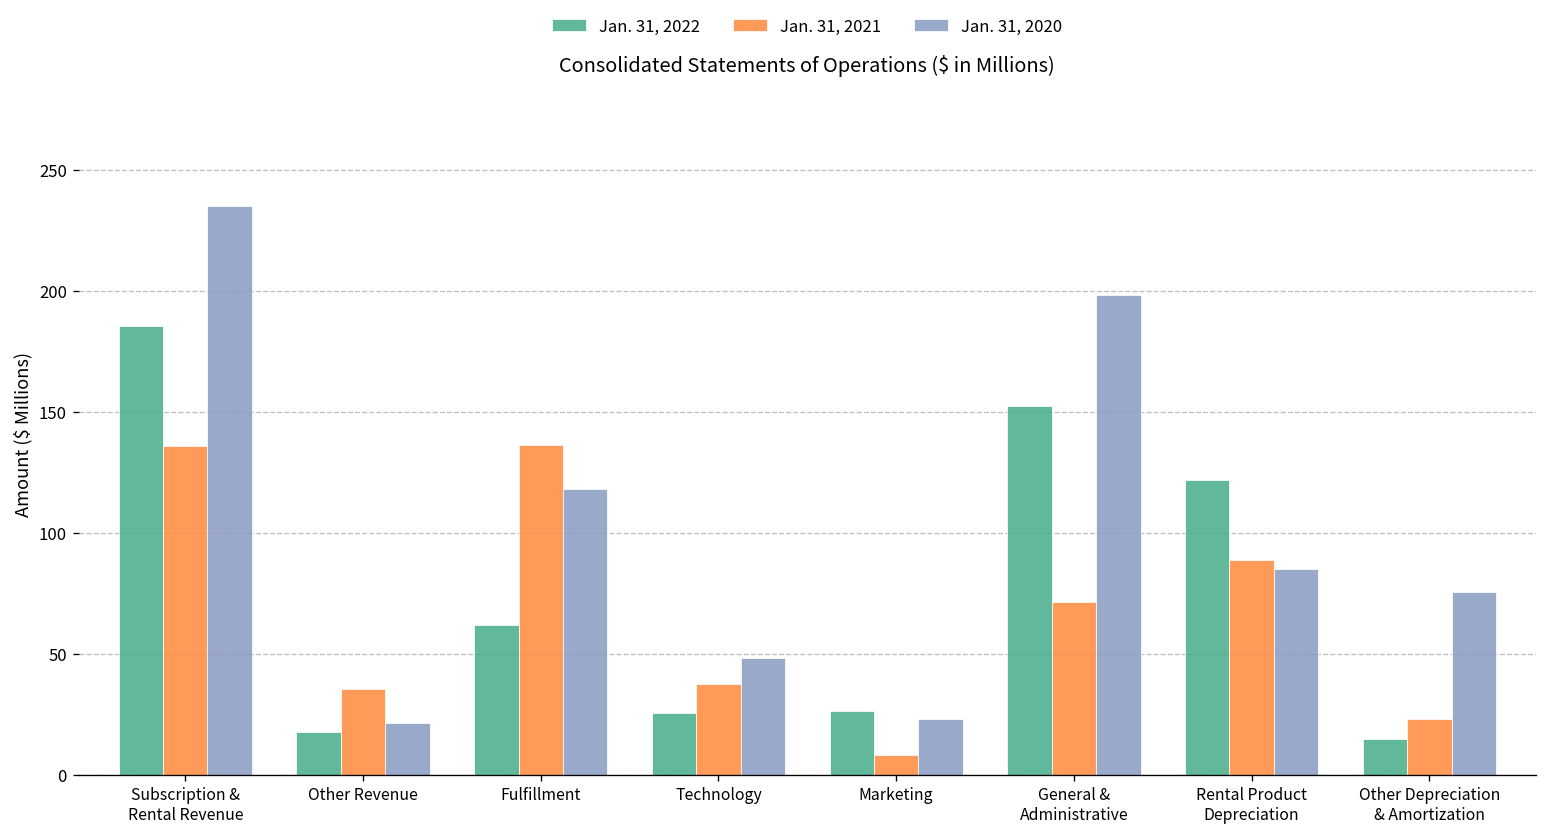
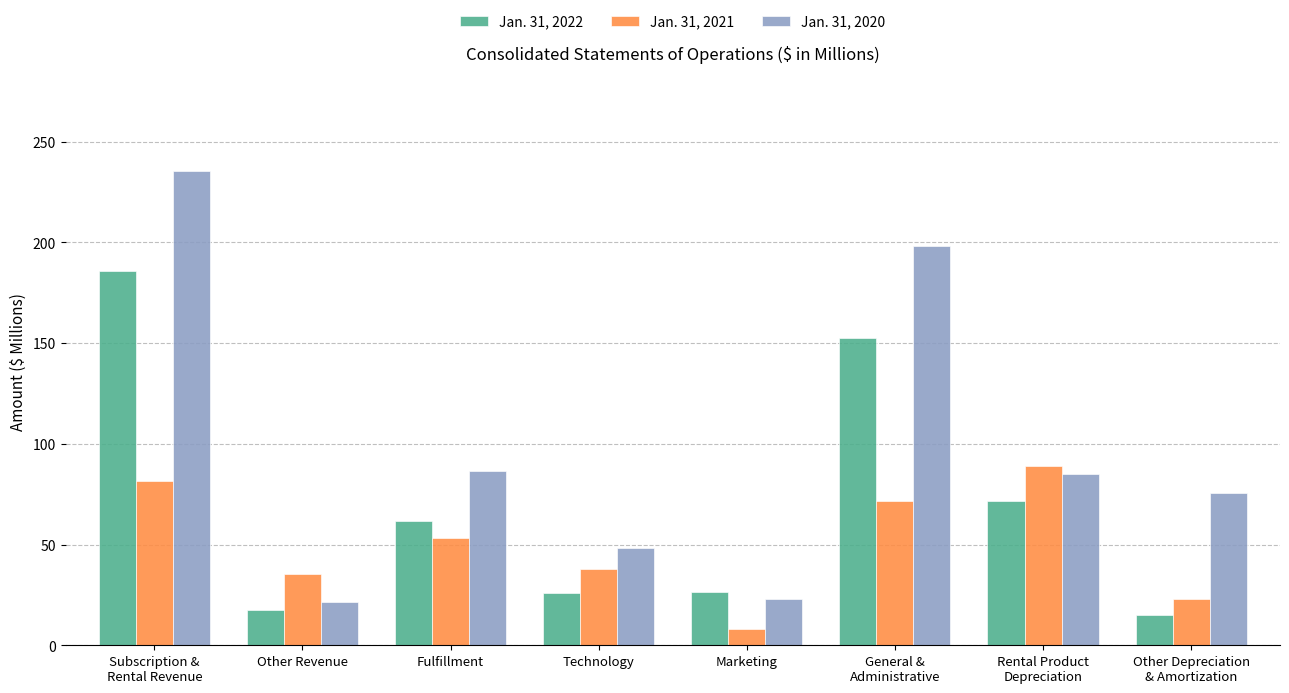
  {
    "Jan. 31, 2022": {
      "Subscription & Rental Revenue": 186,
      "Other Revenue": 18,
      "Fulfillment": 62,
      "Technology": 26,
      "Marketing": 27,
      "General & Administrative": 153,
-     "Rental Product Depreciation": 122,
+     "Rental Product Depreciation": 72,
      "Other Depreciation & Amortization": 15
    },
    "Jan. 31, 2021": {
-     "Subscription & Rental Revenue": 136,
+     "Subscription & Rental Revenue": 82,
      "Other Revenue": 36,
-     "Fulfillment": 137,
+     "Fulfillment": 53,
      "Technology": 38,
      "Marketing": 8,
      "General & Administrative": 72,
      "Rental Product Depreciation": 89,
      "Other Depreciation & Amortization": 23
    },
    "Jan. 31, 2020": {
      "Subscription & Rental Revenue": 235,
      "Other Revenue": 22,
-     "Fulfillment": 118,
+     "Fulfillment": 87,
      "Technology": 48,
      "Marketing": 23,
      "General & Administrative": 198,
      "Rental Product Depreciation": 85,
      "Other Depreciation & Amortization": 76
    }
  }
